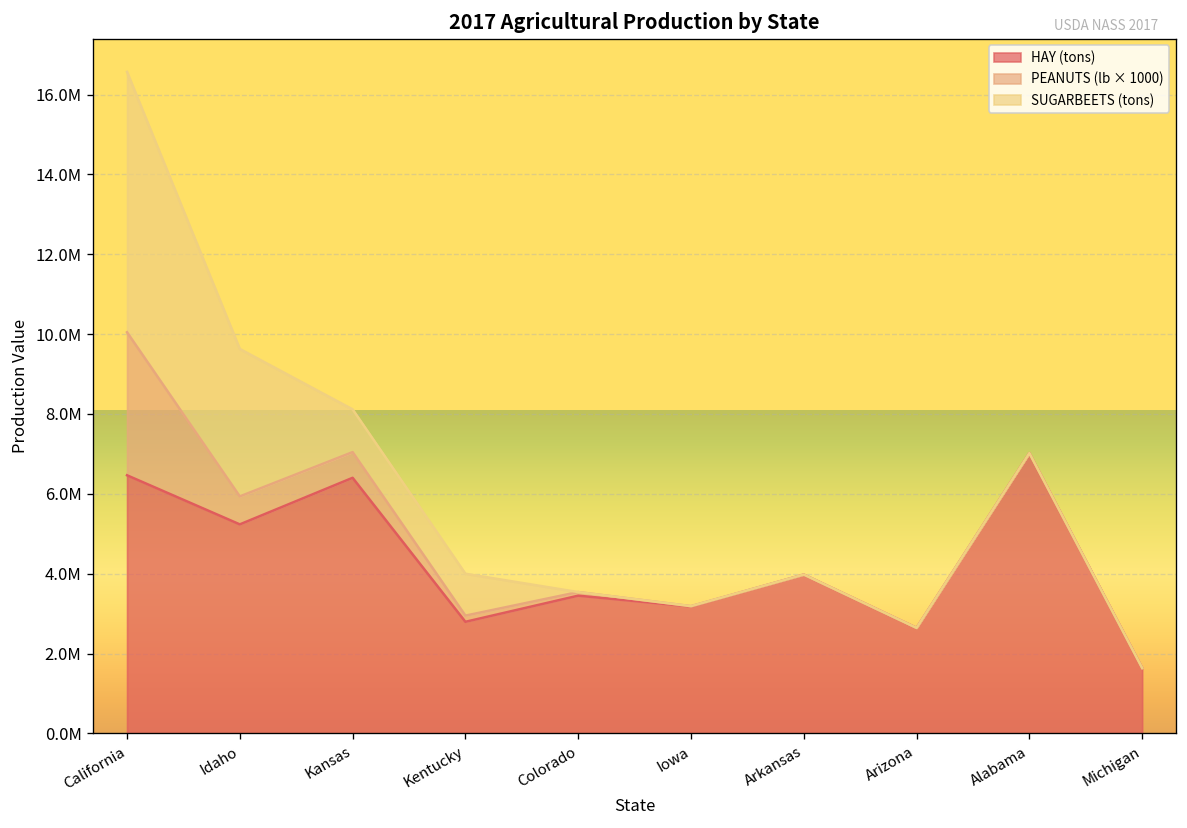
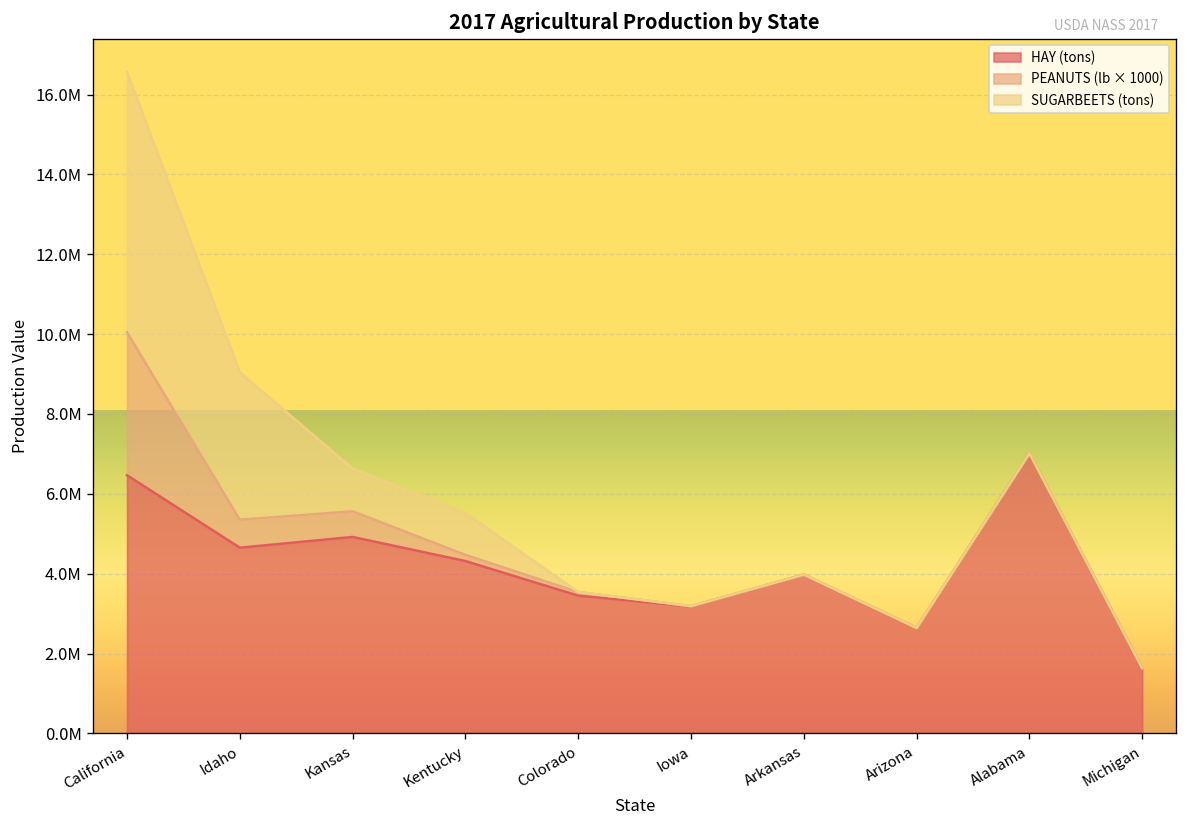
  {
    "HAY (tons)": {
      "California": 6500000,
-     "Idaho": 5200000,
-     "Kansas": 6400000,
-     "Kentucky": 2800000,
+     "Idaho": 4700000,
+     "Kansas": 4900000,
+     "Kentucky": 4300000,
      "Colorado": 3400000
    }
  }
